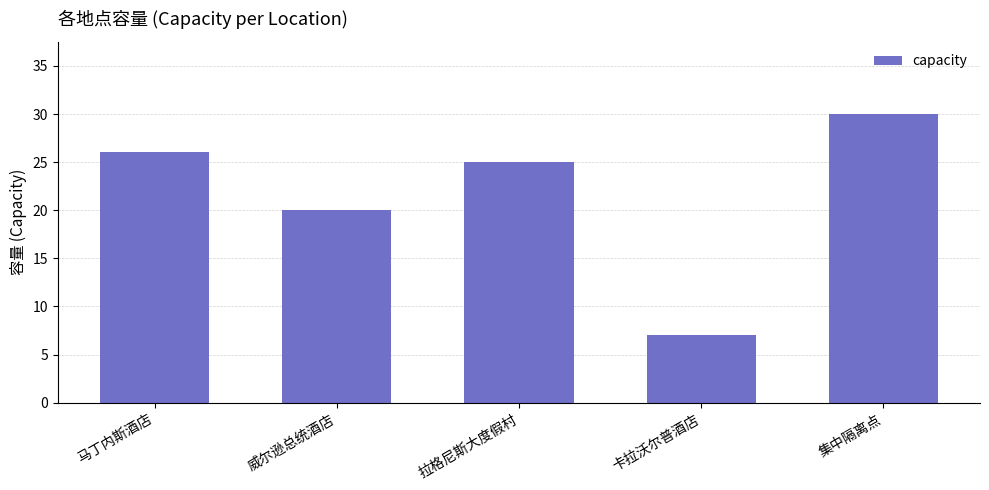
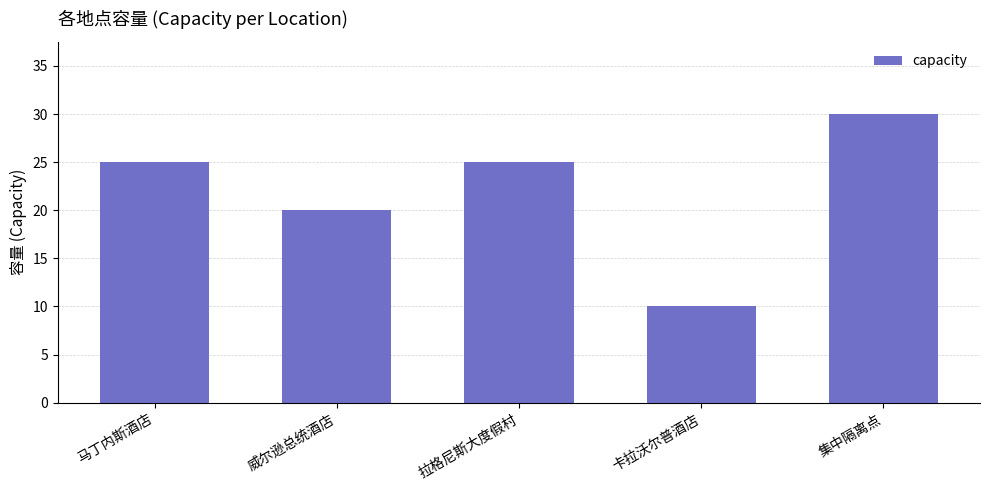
  {
-   "马丁内斯酒店": 26,
+   "马丁内斯酒店": 25,
    "威尔逊总统酒店": 20,
    "拉格尼斯大度假村": 25,
-   "卡拉沃尔普酒店": 7,
+   "卡拉沃尔普酒店": 10,
    "集中隔离点": 30
  }
